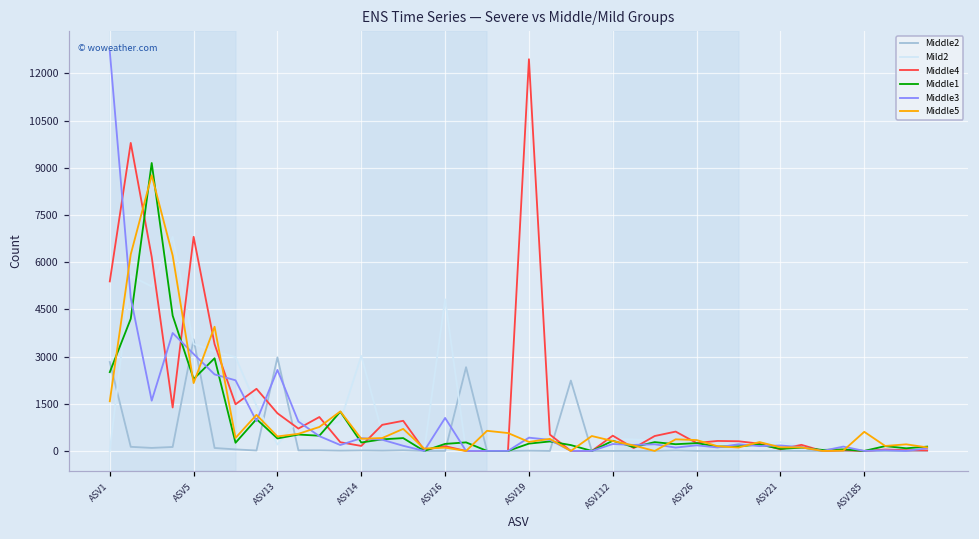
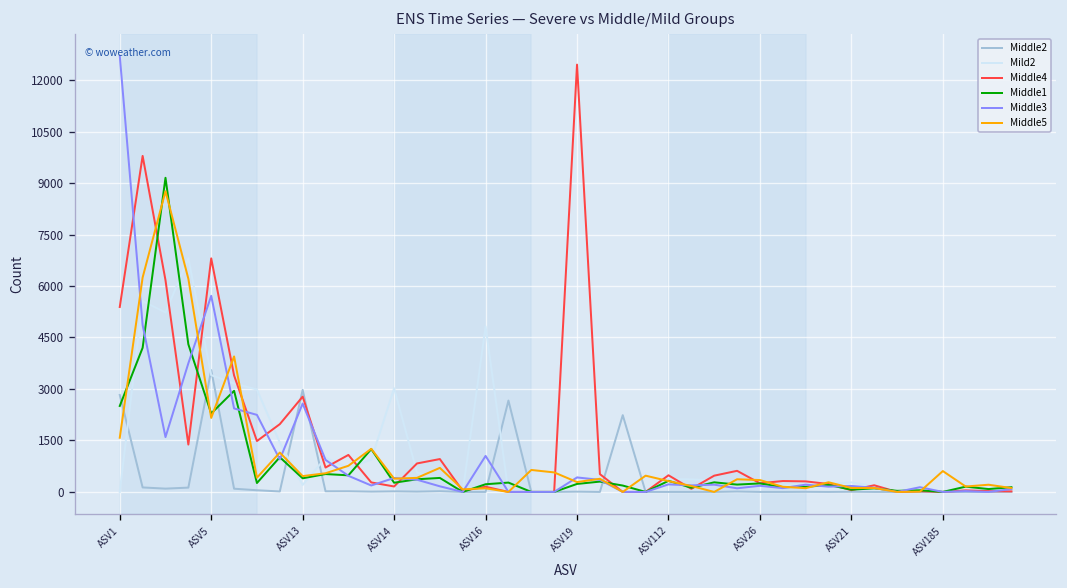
  {
    "Middle2": {
      "ASV1": 2800,
      "ASV5": 3500,
      "ASV13": 3000,
      "ASV14": 0,
      "ASV16": 0,
      "ASV19": 0,
      "ASV112": 0,
      "ASV26": 0
    },
    "Mild2": {
      "ASV1": 0,
      "ASV5": 3400,
      "ASV13": 200,
      "ASV14": 3000,
      "ASV16": 4800,
      "ASV21": 300
    },
    "Middle4": {
      "ASV1": 5400,
      "ASV5": 6800,
-     "ASV13": 1200,
+     "ASV13": 2800,
      "ASV14": 200,
      "ASV19": 12500,
      "ASV112": 500
    },
    "Middle1": {
      "ASV1": 2500,
      "ASV5": 2300,
      "ASV14": 300
    },
    "Middle3": {
      "ASV1": 12700,
-     "ASV5": 3100,
+     "ASV5": 5700,
      "ASV13": 2600,
      "ASV16": 1000,
      "ASV112": 200
    },
    "Middle5": {
      "ASV1": 1600,
      "ASV5": 2200,
      "ASV185": 600
    }
  }
